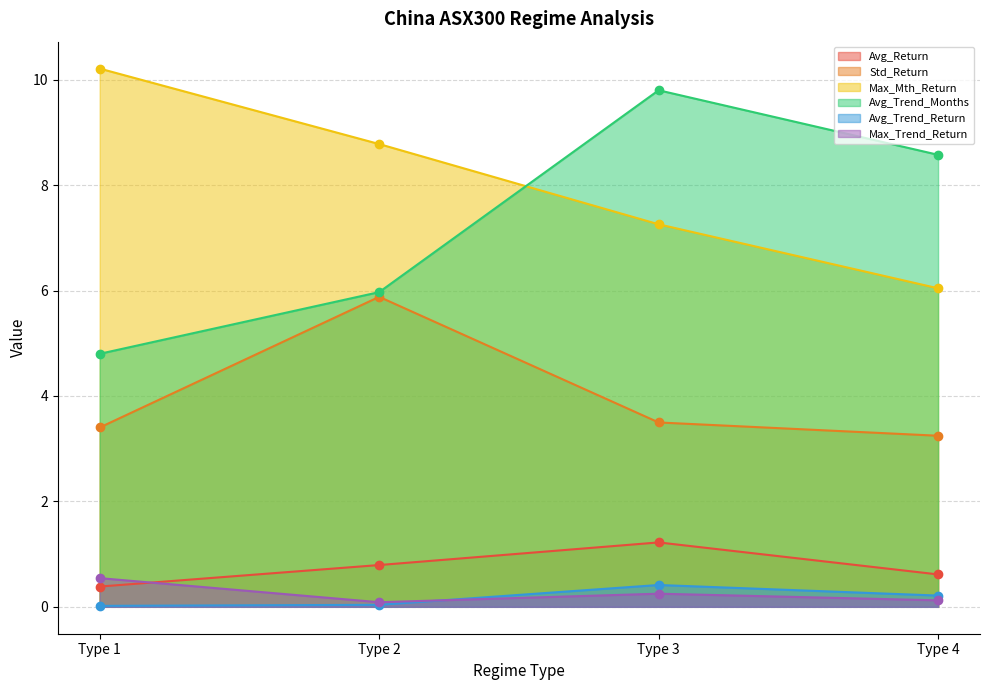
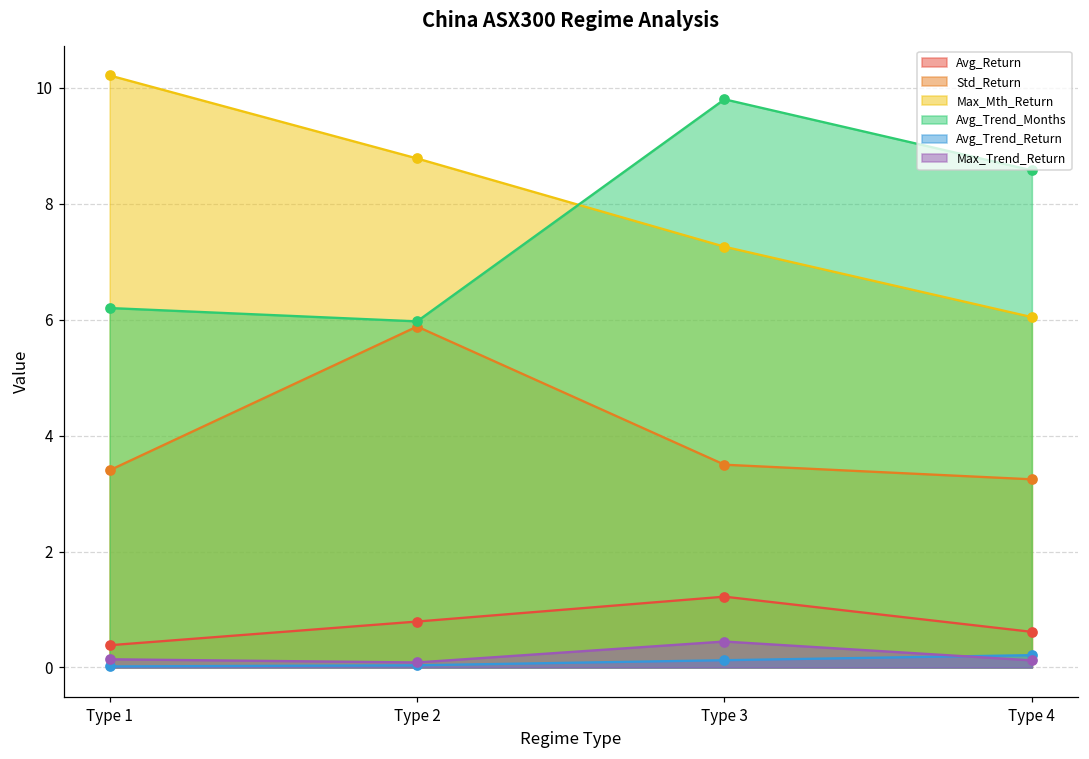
  {
    "Avg_Trend_Months": {
-     "Type 1": 4.8,
+     "Type 1": 6.2,
      "Type 2": 6.0,
      "Type 3": 9.8,
      "Type 4": 8.6
    },
    "Avg_Trend_Return": {
      "Type 1": 0.0,
      "Type 2": 0.0,
-     "Type 3": 0.4,
+     "Type 3": 0.1,
      "Type 4": 0.2
    },
    "Max_Trend_Return": {
-     "Type 1": 0.5,
+     "Type 1": 0.1,
      "Type 2": 0.1,
-     "Type 3": 0.2,
+     "Type 3": 0.4,
      "Type 4": 0.1
    }
  }
